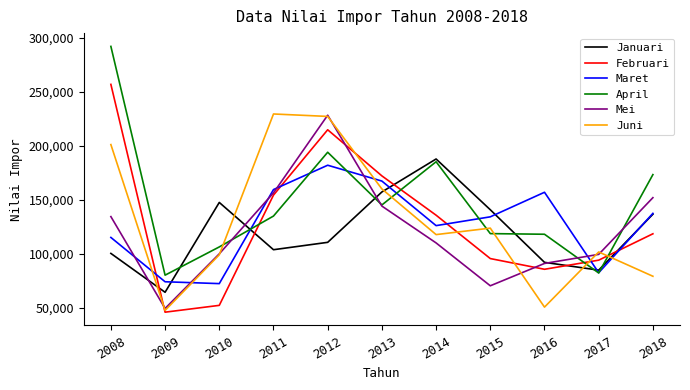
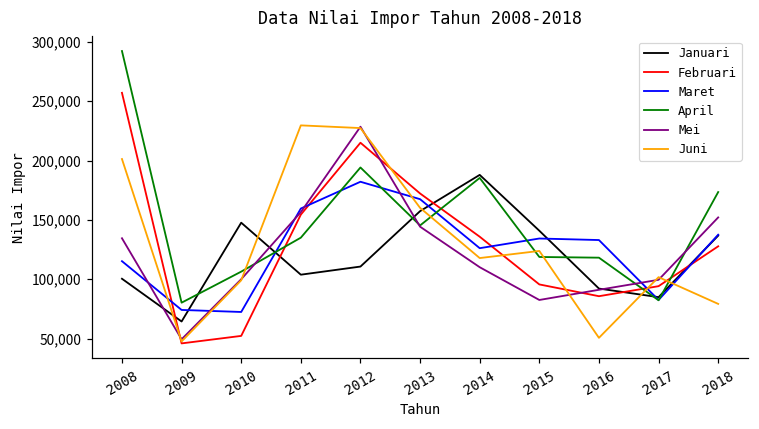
  {
    "Januari": {
      "2008": "100,000",
      "2009": "64,000",
      "2010": "148,000",
      "2011": "104,000",
      "2012": "111,000",
      "2013": "157,000",
      "2014": "188,000",
      "2015": "141,000",
      "2017": "85,000"
    },
    "Februari": {
      "2008": "257,000",
      "2010": "52,000",
      "2012": "215,000",
      "2013": "172,000",
      "2014": "136,000",
      "2015": "96,000",
      "2016": "86,000",
      "2017": "94,000",
-     "2018": "119,000"
+     "2018": "128,000"
    },
    "Maret": {
      "2008": "115,000",
      "2009": "74,000",
      "2010": "72,000",
      "2011": "160,000",
      "2012": "182,000",
      "2013": "167,000",
      "2014": "126,000",
      "2015": "134,000",
-     "2016": "157,000"
+     "2016": "133,000"
    },
    "April": {
      "2008": "292,000",
      "2009": "80,000",
      "2010": "106,000",
      "2011": "135,000",
      "2012": "194,000",
      "2014": "185,000",
      "2015": "119,000",
      "2016": "118,000",
      "2018": "173,000"
    },
    "Mei": {
      "2008": "134,000",
      "2014": "110,000",
-     "2015": "70,000",
+     "2015": "82,000",
      "2018": "152,000"
    },
    "Juni": {
      "2008": "201,000",
      "2011": "230,000",
      "2013": "160,000",
      "2014": "118,000",
      "2015": "124,000",
      "2016": "51,000",
      "2018": "79,000"
    }
  }
